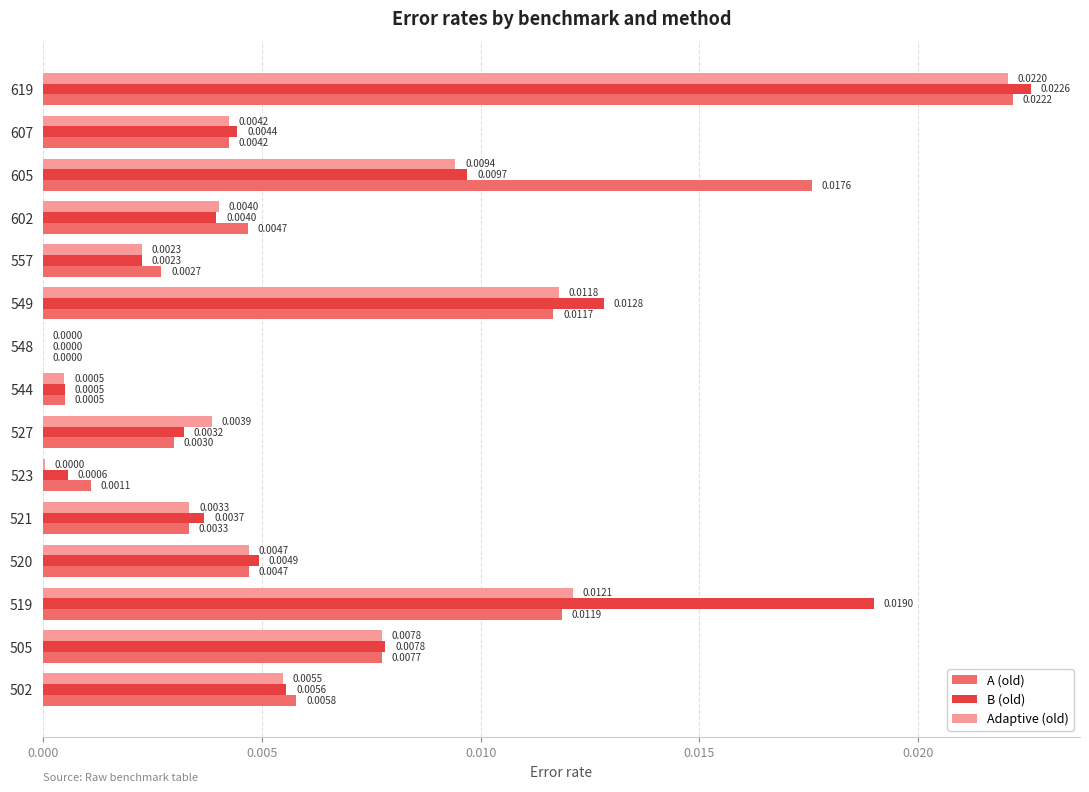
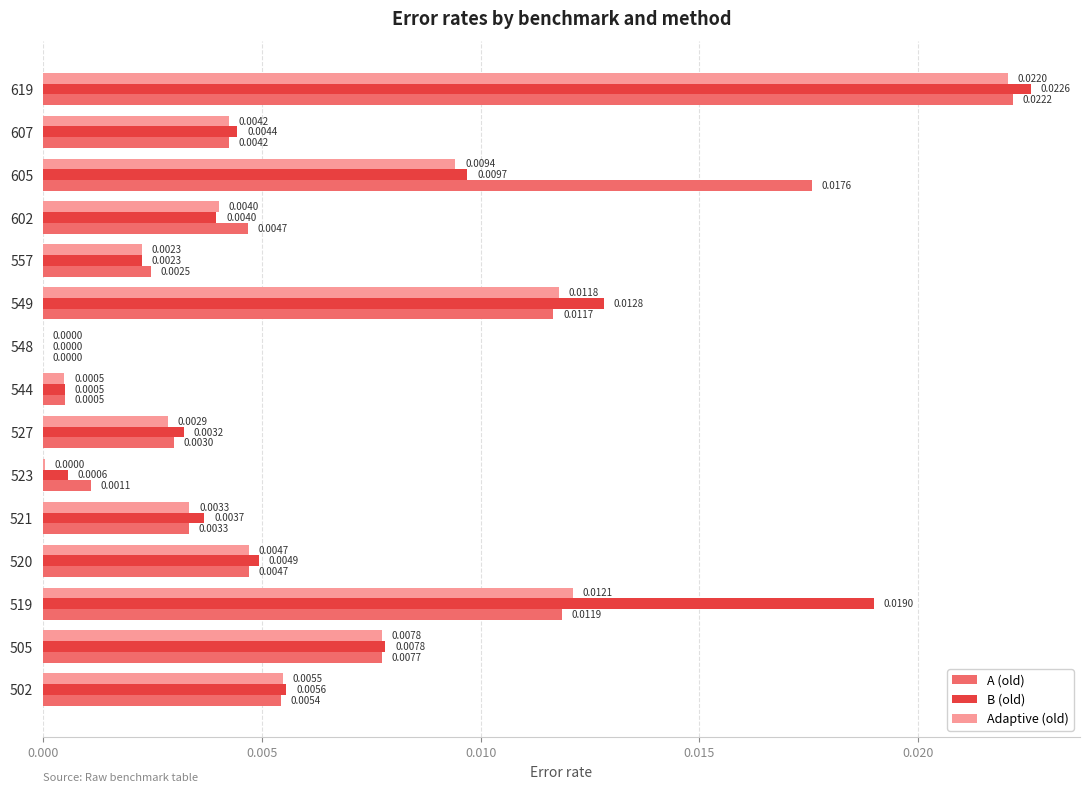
  {
    "A (old)": {
      "619": 0.0222,
      "607": 0.0042,
      "605": 0.0176,
      "602": 0.0047,
-     "557": 0.0027,
+     "557": 0.0025,
      "549": 0.0117,
      "548": 0.0000,
      "544": 0.0005,
      "527": 0.0030,
      "523": 0.0011,
      "521": 0.0033,
      "520": 0.0047,
      "519": 0.0119,
      "505": 0.0077,
-     "502": 0.0058
+     "502": 0.0054
    },
    "B (old)": {
      "619": 0.0226,
      "607": 0.0044,
      "605": 0.0097,
      "602": 0.0040,
      "557": 0.0023,
      "549": 0.0128,
      "548": 0.0000,
      "544": 0.0005,
      "527": 0.0032,
      "523": 0.0006,
      "521": 0.0037,
      "520": 0.0049,
      "519": 0.0190,
      "505": 0.0078,
      "502": 0.0056
    },
    "Adaptive (old)": {
      "619": 0.0220,
      "607": 0.0042,
      "605": 0.0094,
      "602": 0.0040,
      "557": 0.0023,
      "549": 0.0118,
      "548": 0.0000,
      "544": 0.0005,
-     "527": 0.0039,
+     "527": 0.0029,
      "523": 0.0000,
      "521": 0.0033,
      "520": 0.0047,
      "519": 0.0121,
      "502": 0.0055
    }
  }
